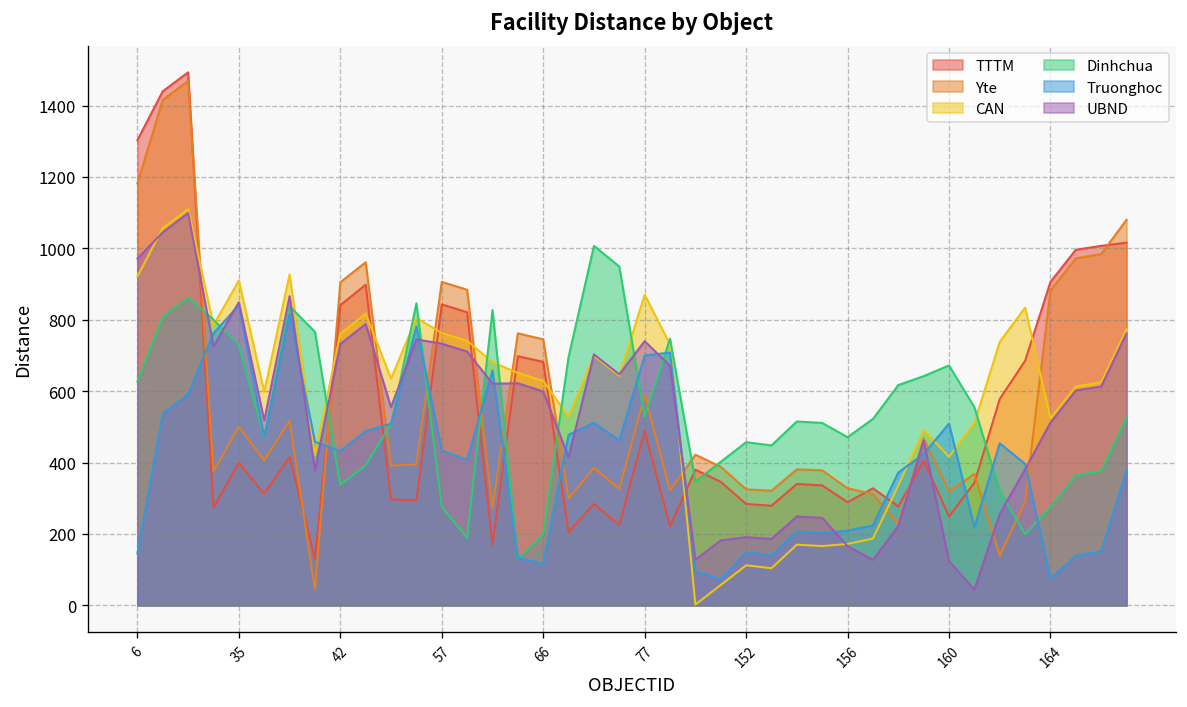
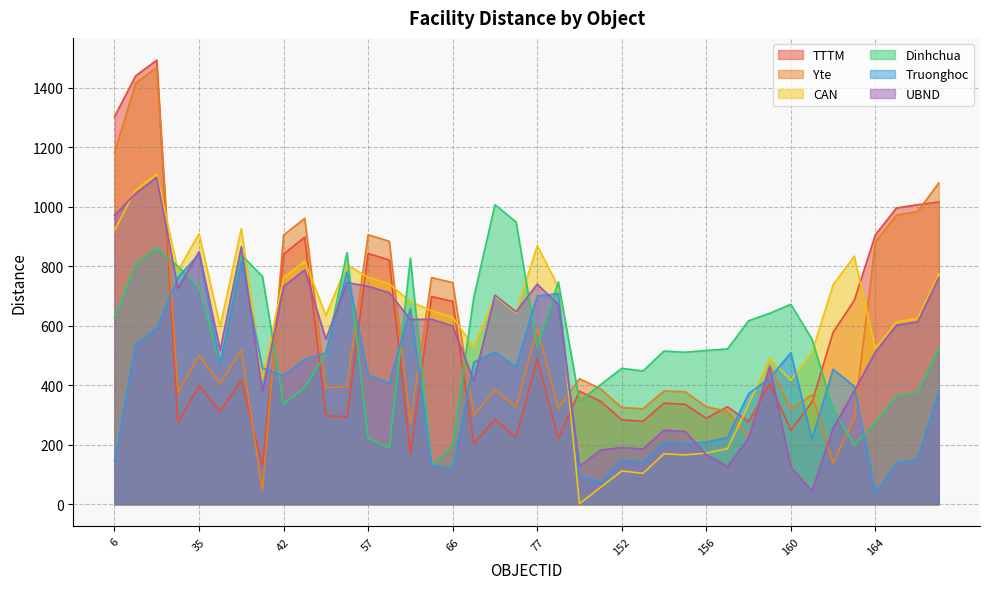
  {
    "Dinhchua": {
      "42": 340,
-     "57": 280,
+     "57": 220,
      "66": 200,
      "77": 530,
      "152": 460,
-     "156": 470,
+     "156": 520,
      "160": 670,
      "164": 280
    },
    "Truonghoc": {
      "42": 430,
      "57": 430,
      "66": 120,
      "77": 700,
      "152": 150,
      "156": 210,
      "160": 510,
-     "164": 80
+     "164": 40
    },
    "UBND": {
      "42": 730,
      "57": 730,
      "66": 600,
      "77": 740,
      "152": 190,
      "160": 120,
      "164": 510
    }
  }
